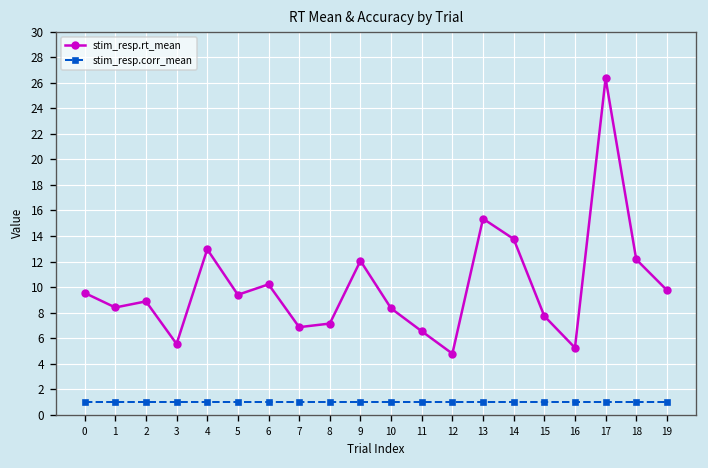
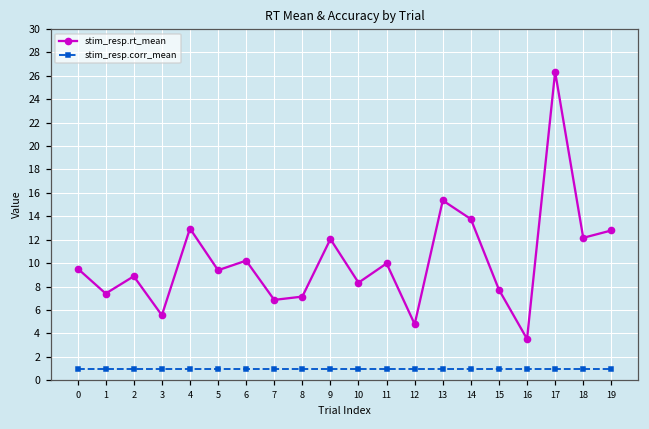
  {
    "stim_resp.rt_mean": {
      "0": 9.5,
-     "1": 8.4,
+     "1": 7.4,
      "2": 8.9,
      "3": 5.6,
      "4": 13.0,
      "5": 9.4,
      "6": 10.2,
      "7": 6.9,
      "8": 7.1,
      "9": 12.1,
      "10": 8.3,
-     "11": 6.5,
+     "11": 10.0,
      "12": 4.8,
      "13": 15.4,
      "14": 13.8,
      "15": 7.7,
-     "16": 5.3,
+     "16": 3.5,
      "17": 26.3,
      "18": 12.2,
-     "19": 9.8
+     "19": 12.8
    },
    "stim_resp.corr_mean": {
      "0": 1.0,
      "1": 1.0,
      "2": 1.0,
      "3": 1.0,
      "4": 1.0,
      "5": 1.0,
      "6": 1.0,
      "7": 1.0,
      "8": 1.0,
      "9": 1.0,
      "10": 1.0,
      "11": 1.0,
      "12": 1.0,
      "13": 1.0,
      "14": 1.0,
      "15": 1.0,
      "16": 1.0,
      "17": 1.0,
      "18": 1.0,
      "19": 1.0
    }
  }
